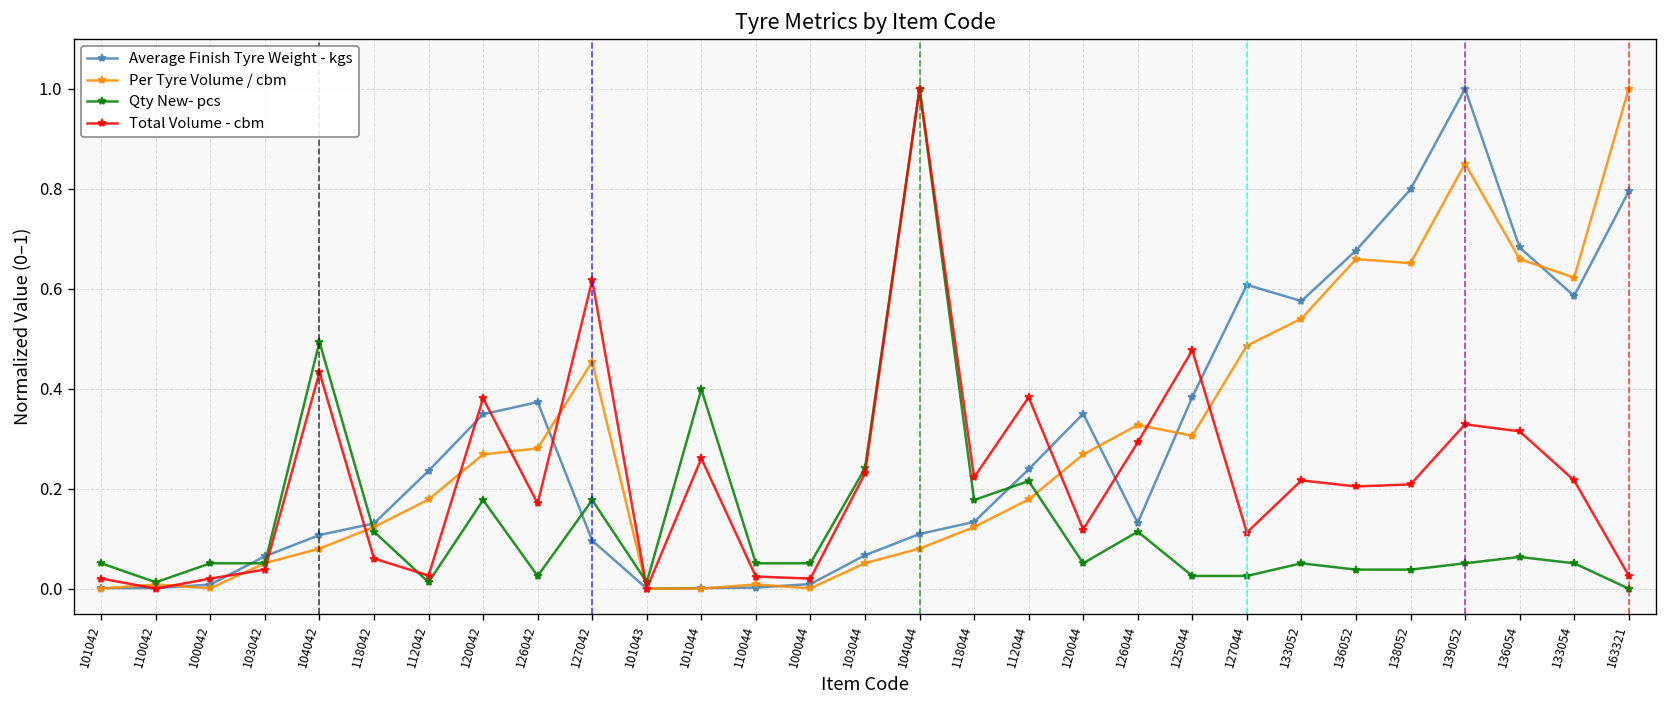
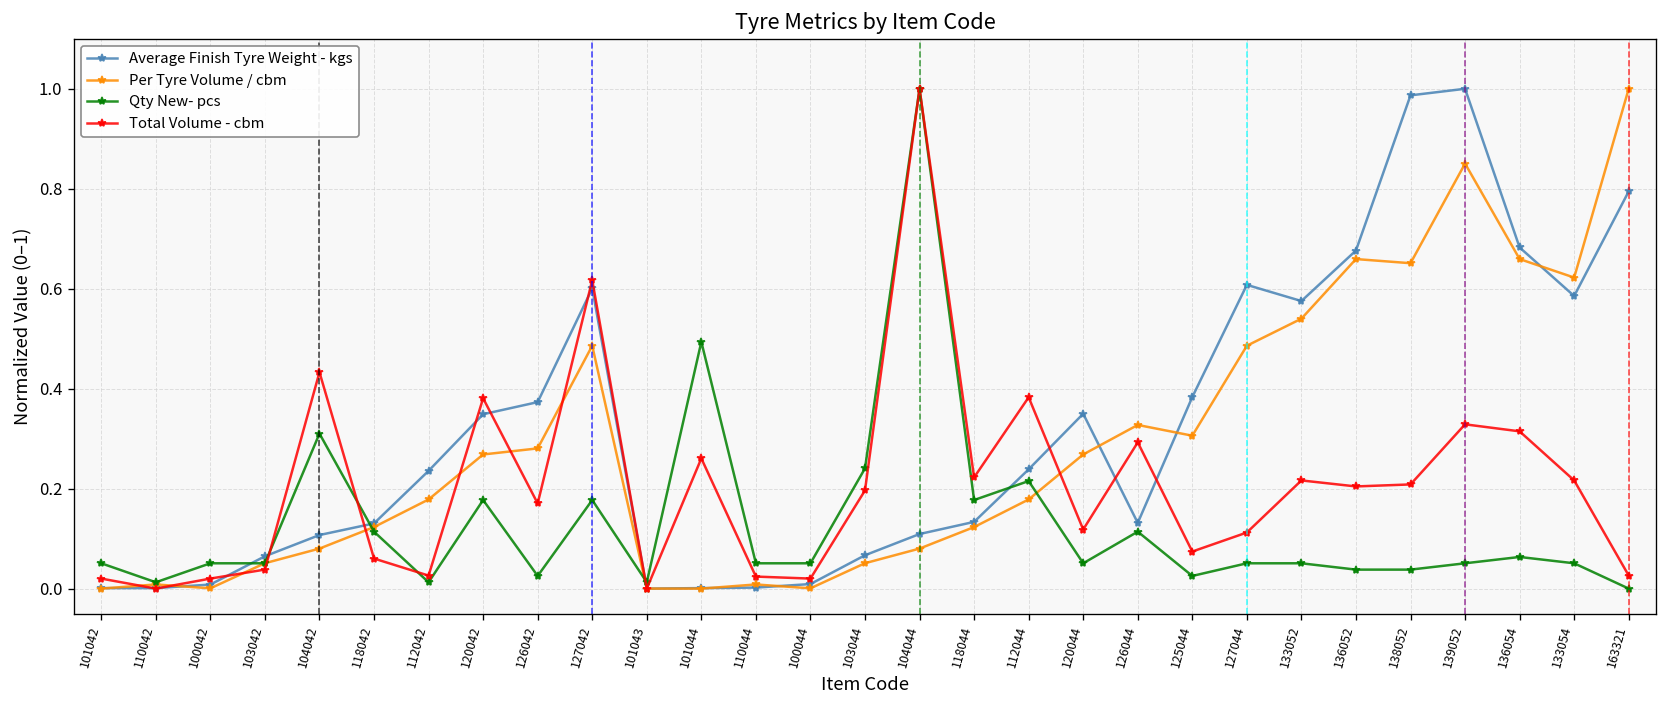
  {
    "Average Finish Tyre Weight - kgs": {
      "100042": 0.01,
      "103042": 0.06,
      "104042": 0.11,
      "118042": 0.13,
      "112042": 0.24,
      "120042": 0.35,
      "126042": 0.37,
-     "127042": 0.10,
+     "127042": 0.60,
      "110044": 0.00,
      "100044": 0.01,
      "103044": 0.07,
      "104044": 0.11,
      "118044": 0.13,
      "112044": 0.24,
      "120044": 0.35,
      "126044": 0.13,
      "125044": 0.38,
      "127044": 0.61,
      "133052": 0.58,
      "136052": 0.68,
-     "138052": 0.80,
+     "138052": 0.99,
      "139052": 1.00,
      "136054": 0.68,
      "133054": 0.59,
      "163321": 0.79
    },
    "Per Tyre Volume / cbm": {
      "100042": 0.00,
      "104042": 0.08,
      "118042": 0.12,
      "112042": 0.18,
      "120042": 0.27,
      "126042": 0.28,
-     "127042": 0.45,
+     "127042": 0.49,
      "110044": 0.01,
      "100044": 0.00,
      "103044": 0.05,
      "104044": 0.08,
      "118044": 0.12,
      "112044": 0.18,
      "120044": 0.27,
      "126044": 0.33,
      "125044": 0.31,
      "127044": 0.49,
      "133052": 0.54,
      "136052": 0.66,
      "138052": 0.65,
      "139052": 0.85,
      "136054": 0.66,
      "133054": 0.62,
      "163321": 1.00
    },
    "Qty New- pcs": {
      "101042": 0.05,
      "100042": 0.05,
-     "104042": 0.49,
+     "104042": 0.31,
      "118042": 0.11,
      "112042": 0.01,
      "120042": 0.18,
      "126042": 0.03,
      "127042": 0.18,
      "101043": 0.01,
-     "101044": 0.40,
+     "101044": 0.49,
      "110044": 0.05,
      "100044": 0.05,
      "103044": 0.24,
      "118044": 0.18,
      "112044": 0.22,
      "120044": 0.05,
      "126044": 0.11,
      "125044": 0.03,
-     "127044": 0.03,
+     "127044": 0.05,
      "133052": 0.05,
      "136052": 0.04,
      "138052": 0.04,
      "139052": 0.05,
      "136054": 0.06,
      "133054": 0.05,
      "163321": 0.00
    },
    "Total Volume - cbm": {
      "101042": 0.02,
      "100042": 0.02,
      "103042": 0.04,
      "104042": 0.43,
      "118042": 0.06,
      "112042": 0.03,
      "120042": 0.38,
      "126042": 0.17,
      "127042": 0.62,
      "101044": 0.26,
      "110044": 0.02,
      "100044": 0.02,
-     "103044": 0.23,
+     "103044": 0.20,
      "118044": 0.22,
      "112044": 0.38,
      "120044": 0.12,
      "126044": 0.29,
-     "125044": 0.48,
+     "125044": 0.07,
      "127044": 0.11,
      "133052": 0.22,
      "136052": 0.20,
      "138052": 0.21,
      "139052": 0.33,
      "136054": 0.31,
      "133054": 0.22,
      "163321": 0.03
    }
  }
